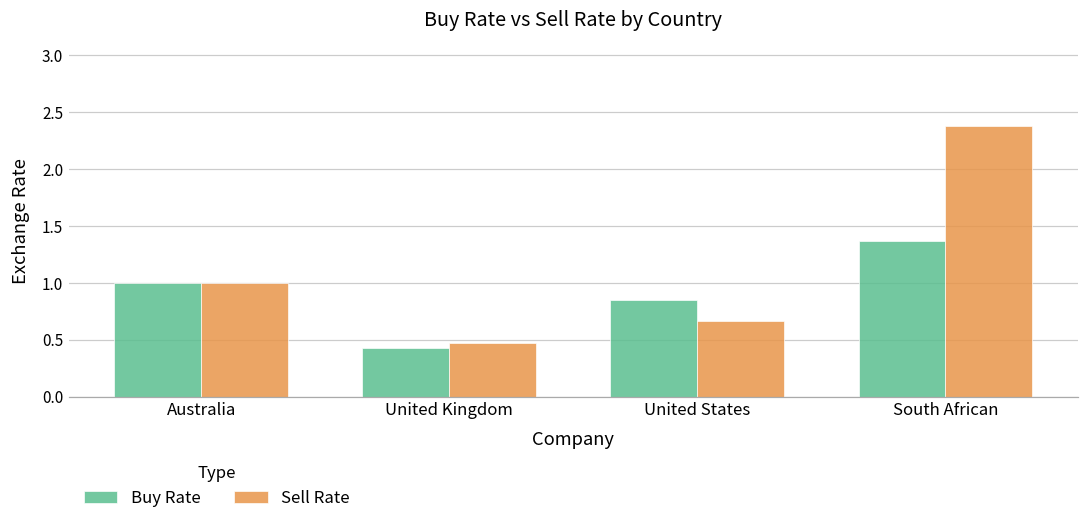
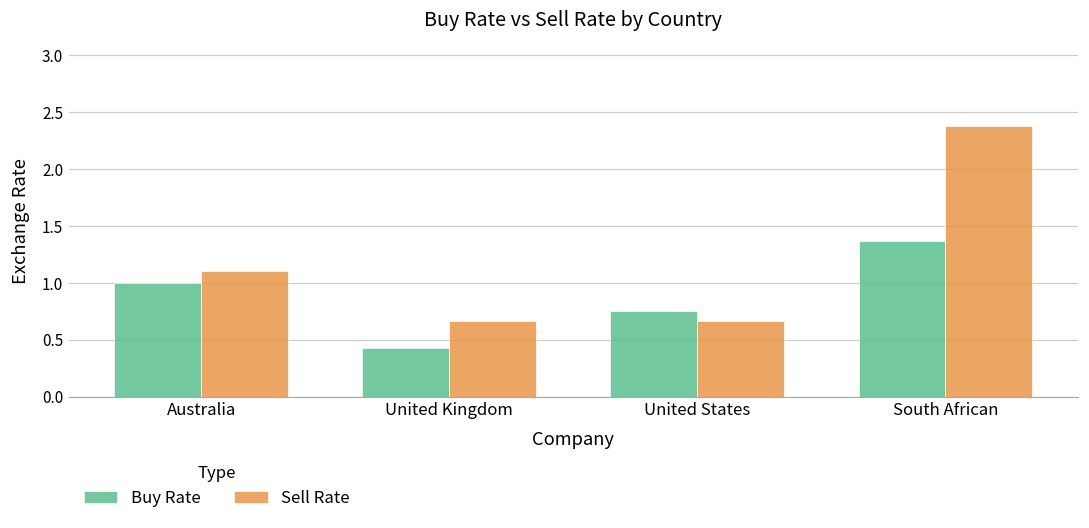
  {
    "Buy Rate": {
      "Australia": 1.00,
      "United Kingdom": 0.43,
-     "United States": 0.85,
+     "United States": 0.75,
      "South African": 1.37
    },
    "Sell Rate": {
-     "Australia": 1.0,
-     "United Kingdom": 0.47,
+     "Australia": 1.1,
+     "United Kingdom": 0.66,
      "United States": 0.66,
      "South African": 2.38
    }
  }
